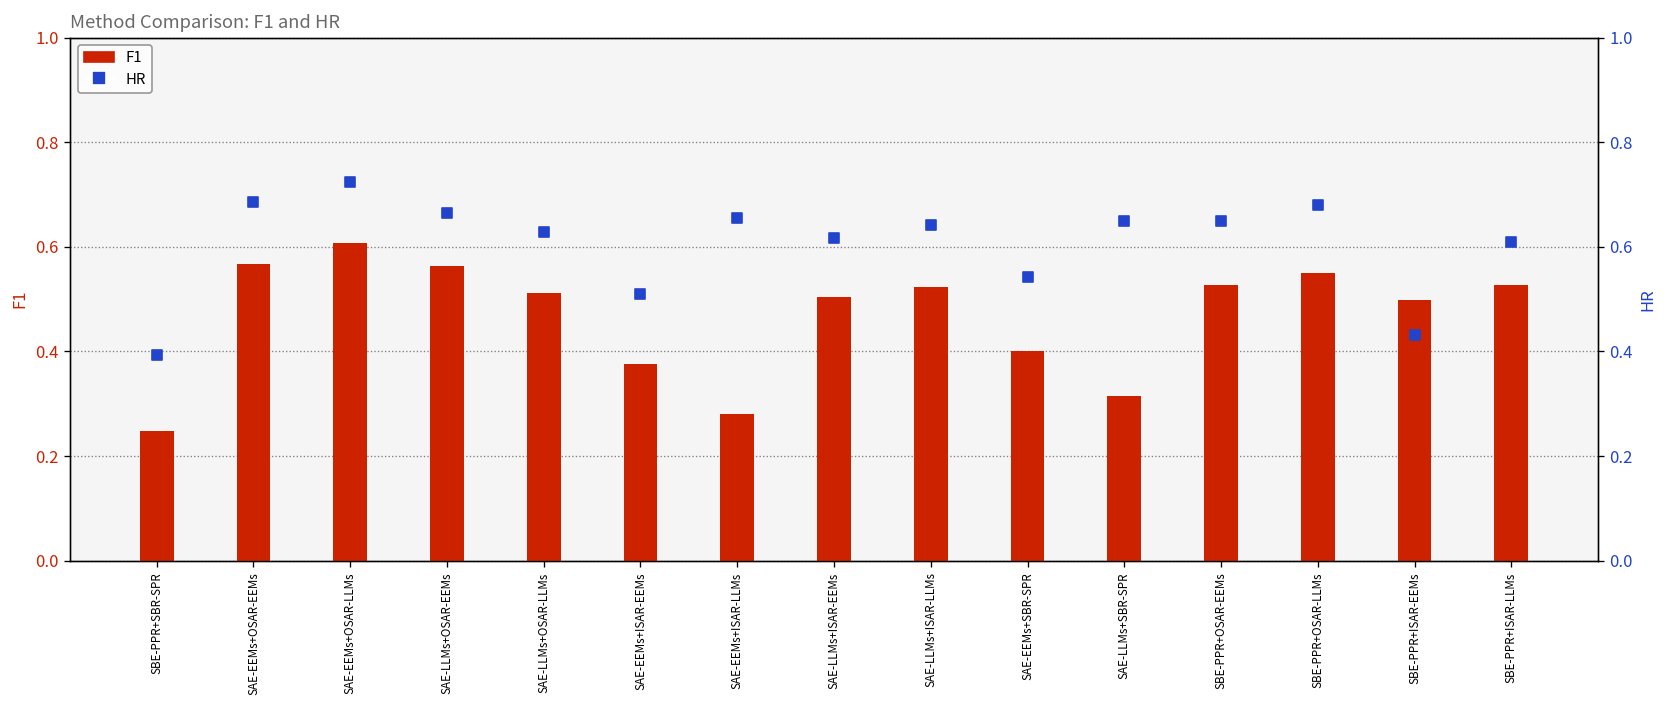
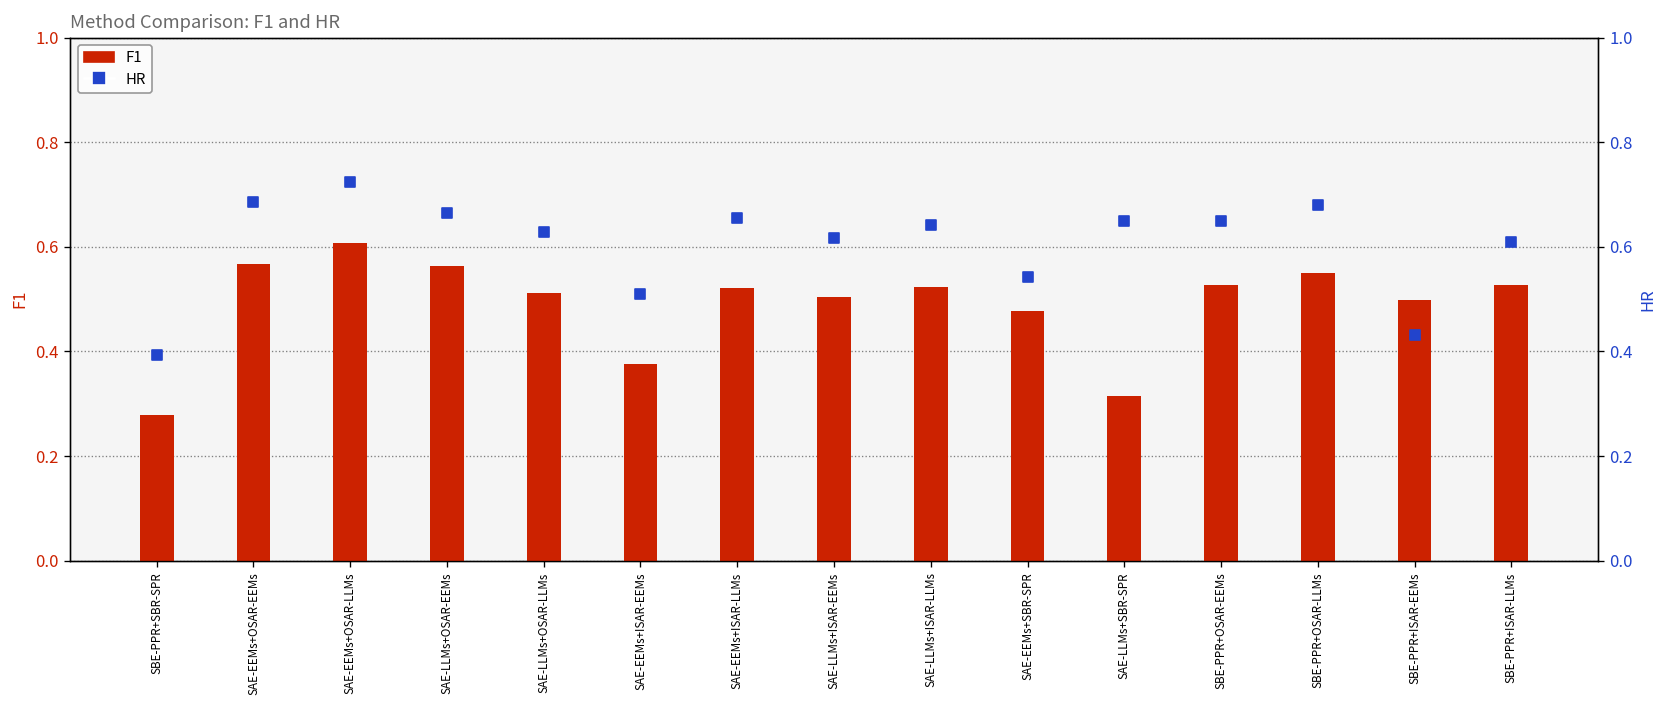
  {
    "F1": {
-     "SBE-PPR+SBR-SPR": 0.25,
+     "SBE-PPR+SBR-SPR": 0.28,
      "SAE-EEMs+OSAR-EEMs": 0.57,
      "SAE-EEMs+OSAR-LLMs": 0.61,
      "SAE-LLMs+OSAR-EEMs": 0.56,
      "SAE-LLMs+OSAR-LLMs": 0.51,
      "SAE-EEMs+ISAR-EEMs": 0.38,
-     "SAE-EEMs+ISAR-LLMs": 0.28,
+     "SAE-EEMs+ISAR-LLMs": 0.52,
      "SAE-LLMs+ISAR-EEMs": 0.50,
      "SAE-LLMs+ISAR-LLMs": 0.52,
-     "SAE-EEMs+SBR-SPR": 0.40,
+     "SAE-EEMs+SBR-SPR": 0.48,
      "SAE-LLMs+SBR-SPR": 0.32,
      "SBE-PPR+OSAR-EEMs": 0.53,
      "SBE-PPR+OSAR-LLMs": 0.55,
      "SBE-PPR+ISAR-EEMs": 0.50,
      "SBE-PPR+ISAR-LLMs": 0.53
    }
  }
